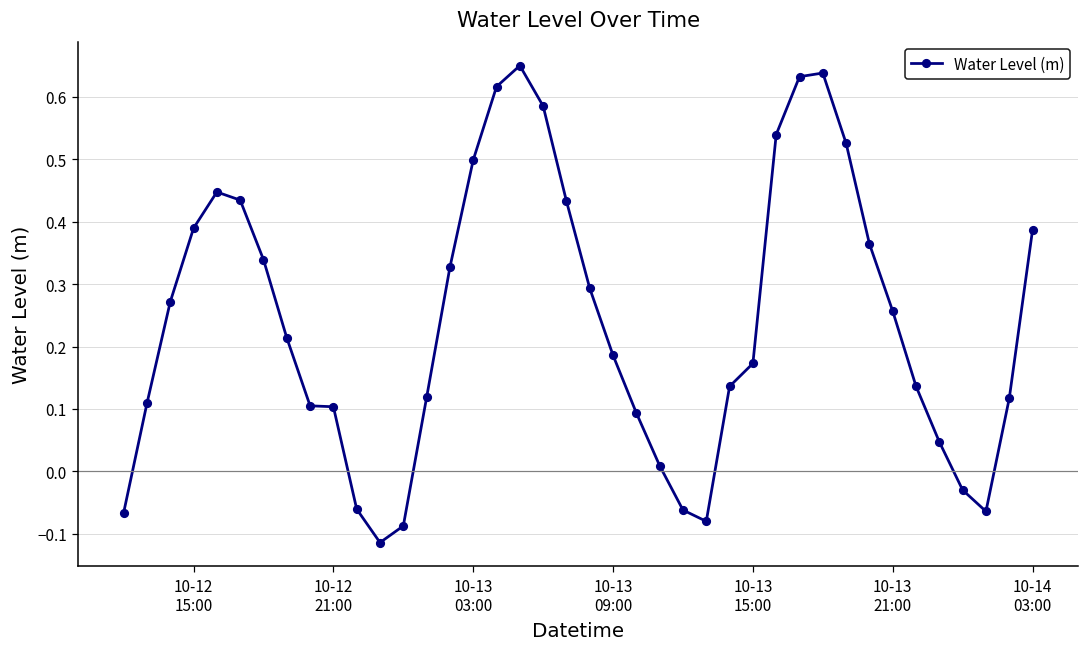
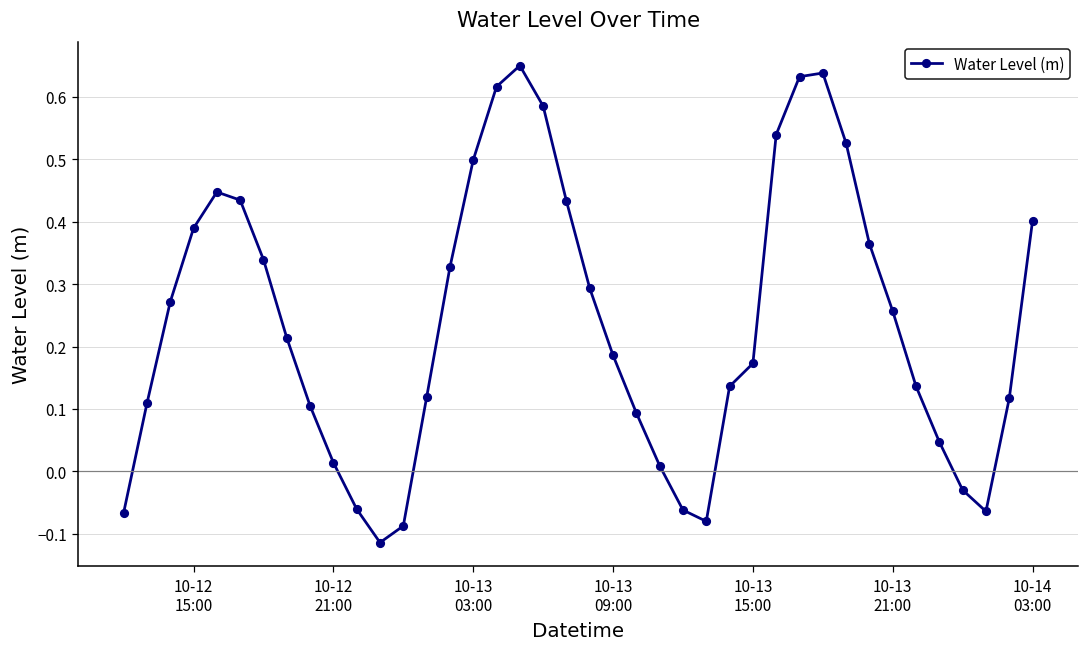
  {
    "10-12 15:00": 0.39,
-   "10-12 21:00": 0.10,
+   "10-12 21:00": 0.01,
    "10-13 03:00": 0.50,
    "10-13 09:00": 0.19,
    "10-13 15:00": 0.17,
    "10-13 21:00": 0.26,
-   "10-14 03:00": 0.39
+   "10-14 03:00": 0.40
  }
